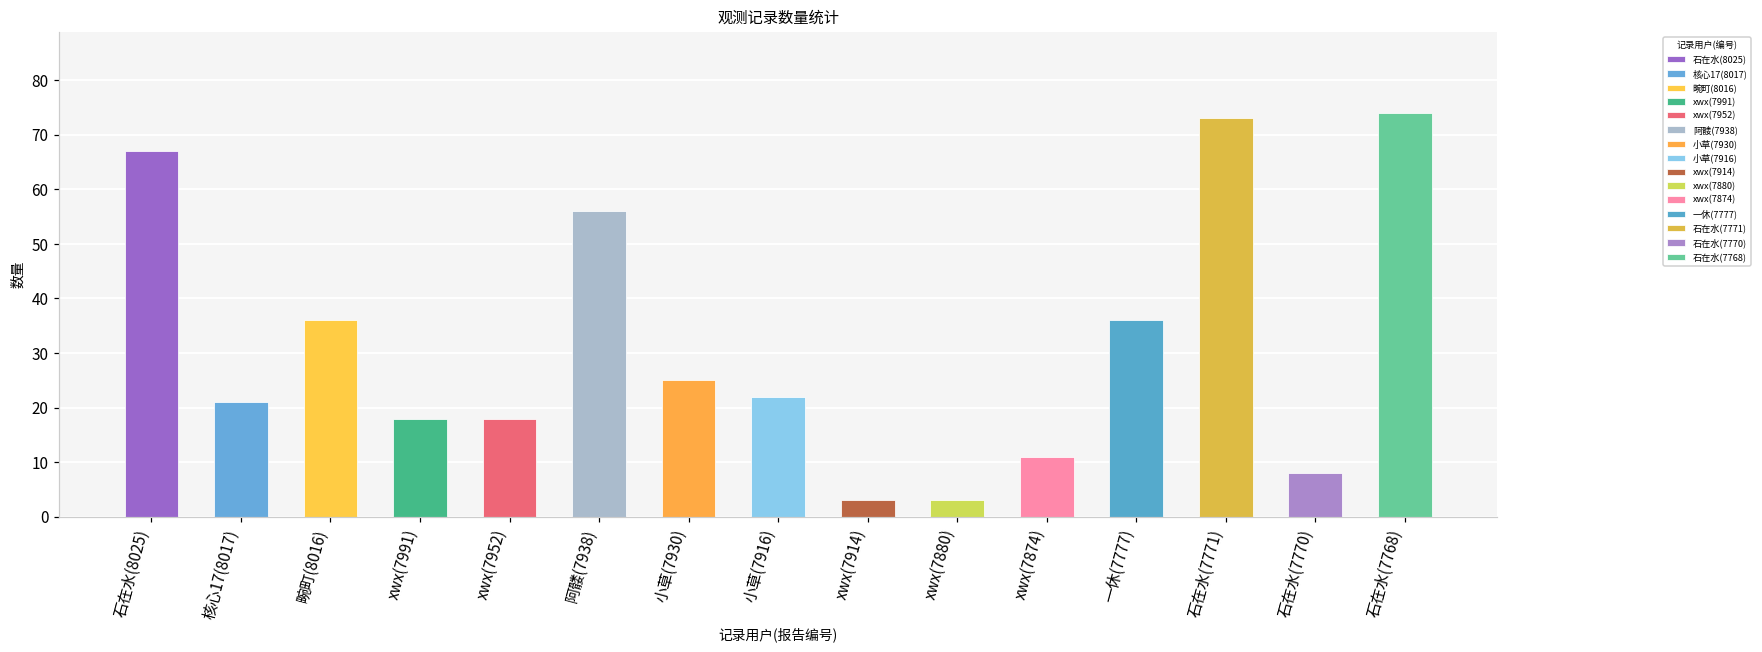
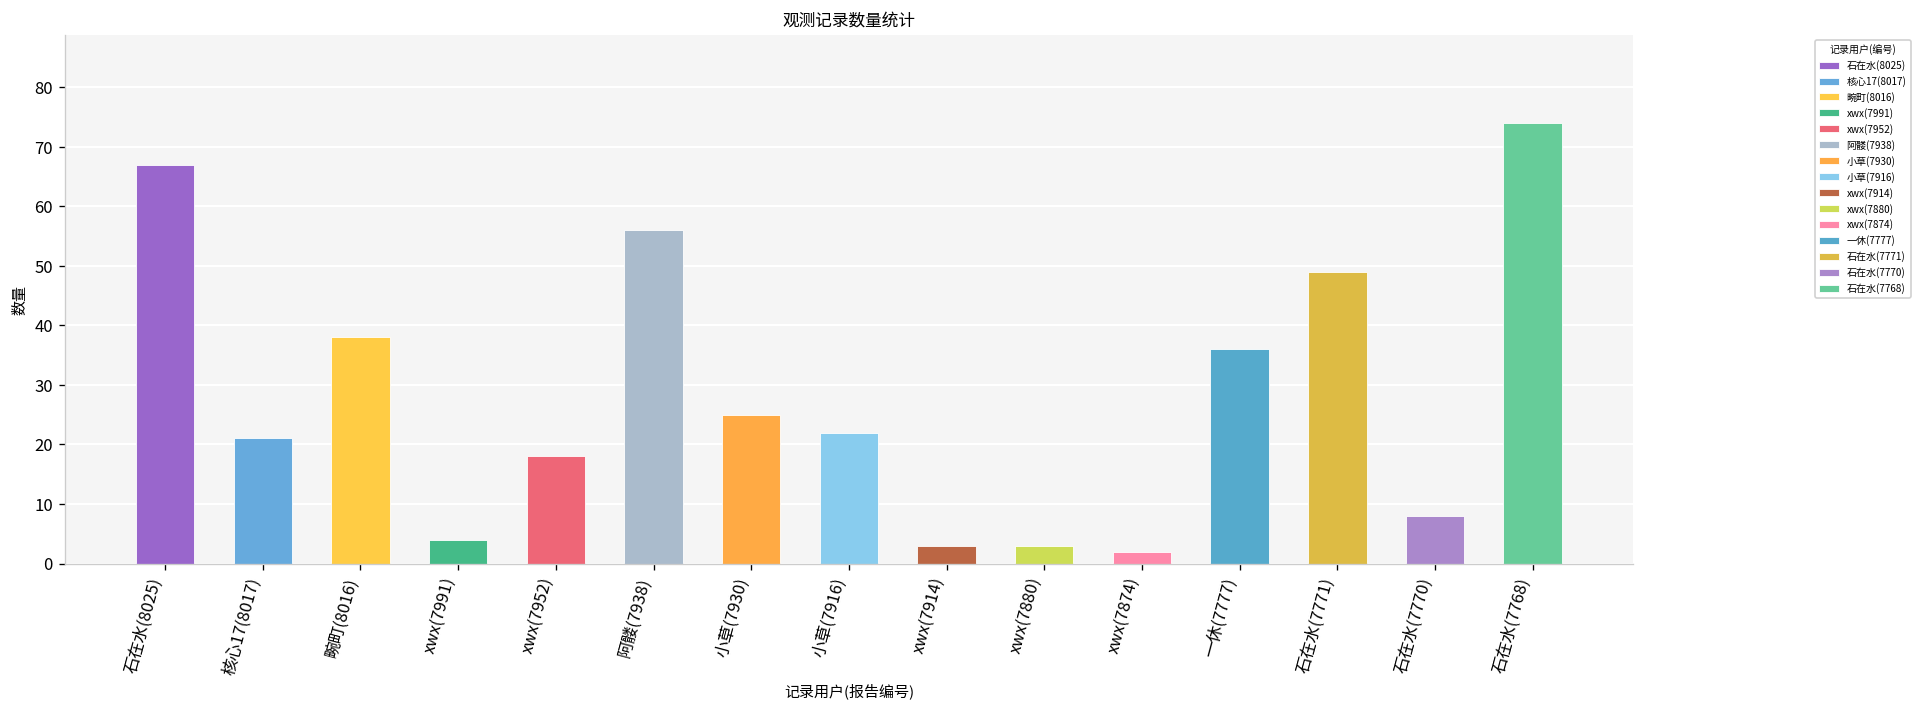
  {
    "石在水(8025)": 67,
    "核心17(8017)": 21,
-   "畹町(8016)": 36,
-   "xwx(7991)": 18,
+   "畹町(8016)": 38,
+   "xwx(7991)": 4,
    "xwx(7952)": 18,
    "阿髅(7938)": 56,
    "小草(7930)": 25,
    "小草(7916)": 22,
    "xwx(7914)": 3,
    "xwx(7880)": 3,
-   "xwx(7874)": 11,
+   "xwx(7874)": 2,
    "一休(7777)": 36,
-   "石在水(7771)": 73,
+   "石在水(7771)": 49,
    "石在水(7770)": 8,
    "石在水(7768)": 74
  }
